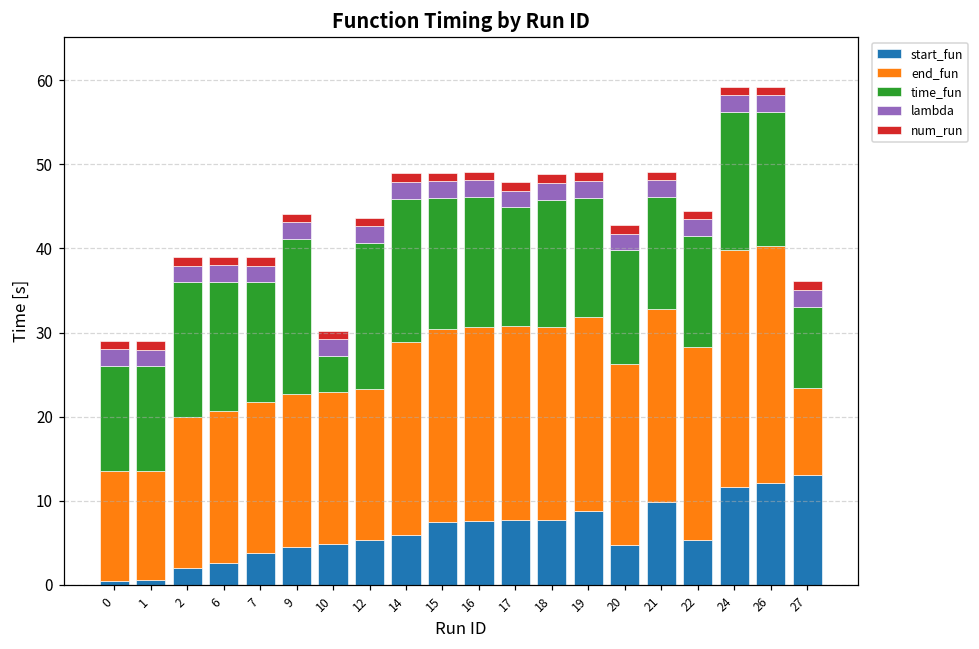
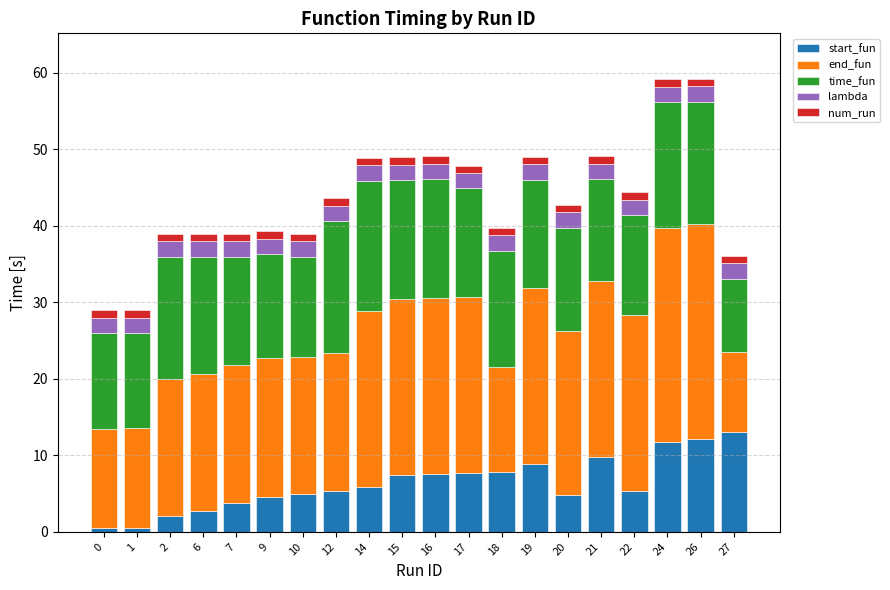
  {
    "start_fun": {
      "0": 1,
      "1": 1,
      "2": 2,
      "6": 3,
      "7": 4,
      "9": 5,
      "10": 5,
      "12": 5,
      "14": 6,
      "15": 7,
      "16": 8,
      "17": 8,
      "18": 8,
      "19": 9,
      "20": 5,
      "21": 10,
      "22": 5,
      "24": 12,
      "26": 12,
      "27": 13
    },
    "end_fun": {
      "0": 13,
      "1": 13,
      "2": 18,
      "6": 18,
      "7": 18,
      "9": 18,
      "10": 18,
      "12": 18,
      "14": 23,
      "15": 23,
      "16": 23,
      "17": 23,
-     "18": 23,
+     "18": 14,
      "19": 23,
      "20": 22,
      "21": 23,
      "22": 23,
      "24": 28,
      "26": 28,
      "27": 10
    },
    "time_fun": {
      "0": 12,
      "1": 12,
      "2": 16,
      "6": 15,
      "7": 14,
-     "9": 18,
-     "10": 4,
+     "9": 14,
+     "10": 13,
      "12": 17,
      "14": 17,
      "15": 16,
      "16": 15,
      "17": 14,
      "18": 15,
      "19": 14,
      "20": 13,
      "21": 13,
      "22": 13,
      "24": 16,
      "26": 16,
      "27": 10
    },
    "lambda": {
      "0": 2,
      "1": 2,
      "2": 2,
      "6": 2,
      "7": 2,
      "9": 2,
      "10": 2,
      "12": 2,
      "14": 2,
      "15": 2,
      "16": 2,
      "17": 2,
      "18": 2,
      "19": 2,
      "20": 2,
      "21": 2,
      "22": 2,
      "24": 2,
      "26": 2,
      "27": 2
    },
    "num_run": {
      "0": 1,
      "1": 1,
      "2": 1,
      "6": 1,
      "7": 1,
      "9": 1,
      "10": 1,
      "12": 1,
      "14": 1,
      "15": 1,
      "16": 1,
      "17": 1,
      "18": 1,
      "19": 1,
      "20": 1,
      "21": 1,
      "22": 1,
      "24": 1,
      "26": 1,
      "27": 1
    }
  }
